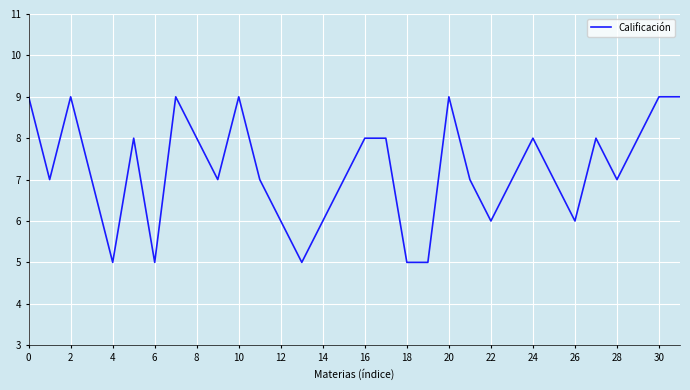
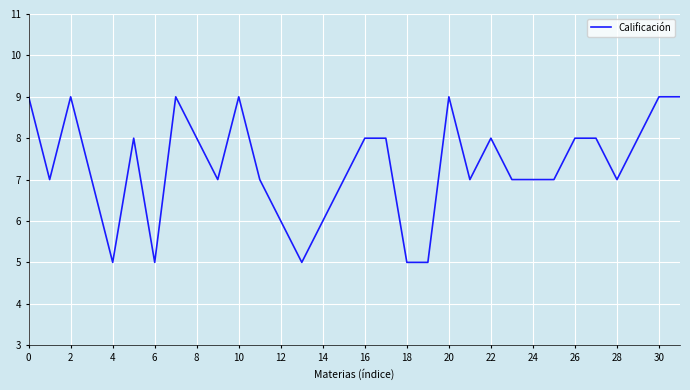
  {
    "0": 9,
    "2": 9,
    "4": 5,
    "6": 5,
    "8": 8,
    "10": 9,
    "12": 6,
    "14": 6,
    "16": 8,
    "18": 5,
    "20": 9,
-   "22": 6,
-   "24": 8,
-   "26": 6,
+   "22": 8,
+   "24": 7,
+   "26": 8,
    "28": 7,
    "30": 9
  }
